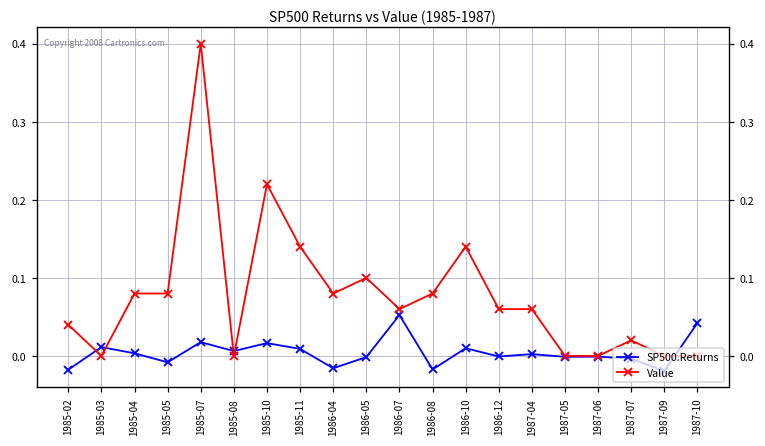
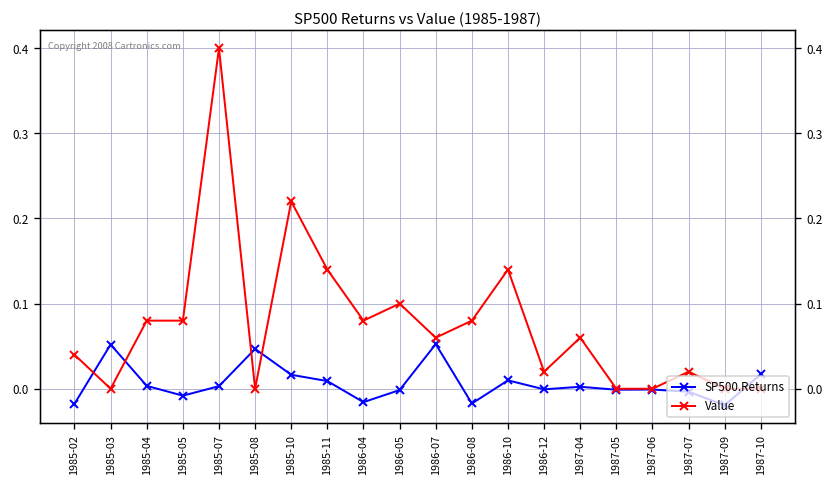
  {
    "SP500.Returns": {
      "1985-02": -0.02,
-     "1985-03": 0.01,
+     "1985-03": 0.05,
      "1985-04": 0.00,
      "1985-05": -0.01,
-     "1985-07": 0.02,
-     "1985-08": 0.01,
+     "1985-07": 0.00,
+     "1985-08": 0.05,
      "1985-10": 0.02,
      "1985-11": 0.01,
      "1986-04": -0.02,
      "1986-05": 0.00,
      "1986-07": 0.05,
      "1986-08": -0.02,
      "1986-10": 0.01,
      "1986-12": 0.00,
      "1987-04": 0.00,
-     "1987-10": 0.04
+     "1987-10": 0.02
    },
    "Value": {
      "1985-02": 0.04,
      "1985-03": 0.00,
      "1985-04": 0.08,
      "1985-05": 0.08,
      "1985-07": 0.40,
      "1985-08": 0.00,
      "1985-10": 0.22,
      "1985-11": 0.14,
      "1986-04": 0.08,
      "1986-05": 0.10,
      "1986-07": 0.06,
      "1986-08": 0.08,
      "1986-10": 0.14,
-     "1986-12": 0.06,
+     "1986-12": 0.02,
      "1987-04": 0.06,
      "1987-07": 0.02
    }
  }
